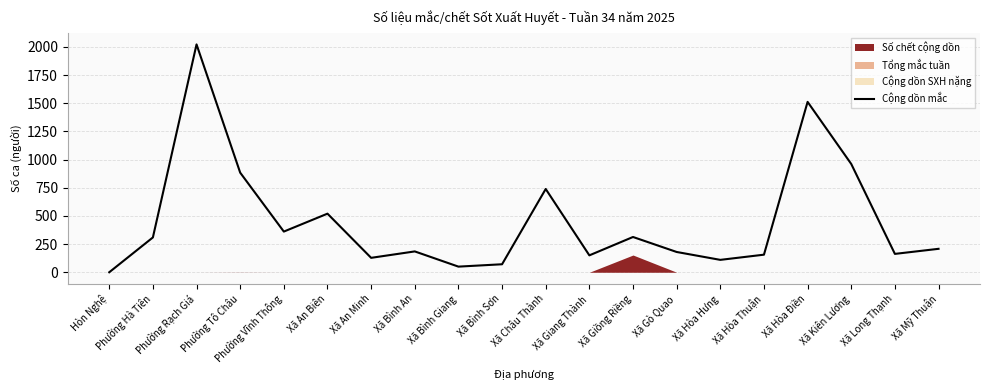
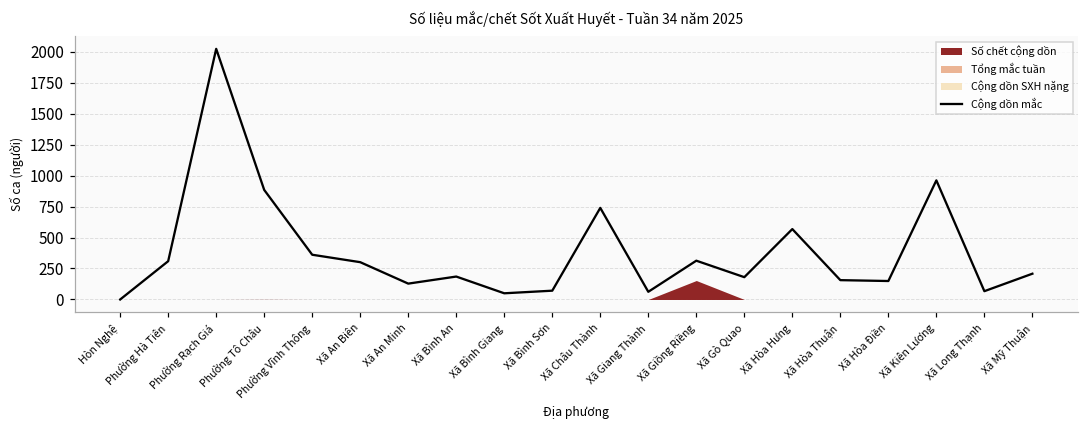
  {
    "Cộng dồn mắc": {
      "Phường Hà Tiên": 310,
      "Phường Rạch Giá": 2020,
      "Phường Tô Châu": 880,
      "Phường Vĩnh Thông": 360,
-     "Xã An Biên": 520,
+     "Xã An Biên": 300,
      "Xã An Minh": 130,
      "Xã Bình An": 190,
      "Xã Bình Giang": 50,
      "Xã Bình Sơn": 70,
      "Xã Châu Thành": 740,
-     "Xã Giang Thành": 150,
+     "Xã Giang Thành": 60,
      "Xã Giồng Riềng": 310,
      "Xã Gò Quao": 180,
-     "Xã Hòa Hưng": 110,
+     "Xã Hòa Hưng": 570,
      "Xã Hòa Thuận": 160,
-     "Xã Hòa Điền": 1510,
+     "Xã Hòa Điền": 150,
      "Xã Kiên Lương": 960,
-     "Xã Long Thạnh": 160,
+     "Xã Long Thạnh": 70,
      "Xã Mỹ Thuận": 210
    },
    "Cộng dồn SXH nặng": {
      "Phường Hà Tiên": 0,
      "Phường Rạch Giá": 0,
      "Phường Vĩnh Thông": 0,
      "Xã An Biên": 0,
      "Xã An Minh": 0,
      "Xã Bình An": 0,
      "Xã Bình Giang": 0,
      "Xã Bình Sơn": 0,
      "Xã Châu Thành": 0,
      "Xã Giang Thành": 0,
      "Xã Giồng Riềng": 150,
      "Xã Gò Quao": 0,
      "Xã Hòa Hưng": 0,
      "Xã Hòa Thuận": 0,
      "Xã Hòa Điền": 0,
      "Xã Kiên Lương": 0,
      "Xã Long Thạnh": 0,
      "Xã Mỹ Thuận": 0
    }
  }
